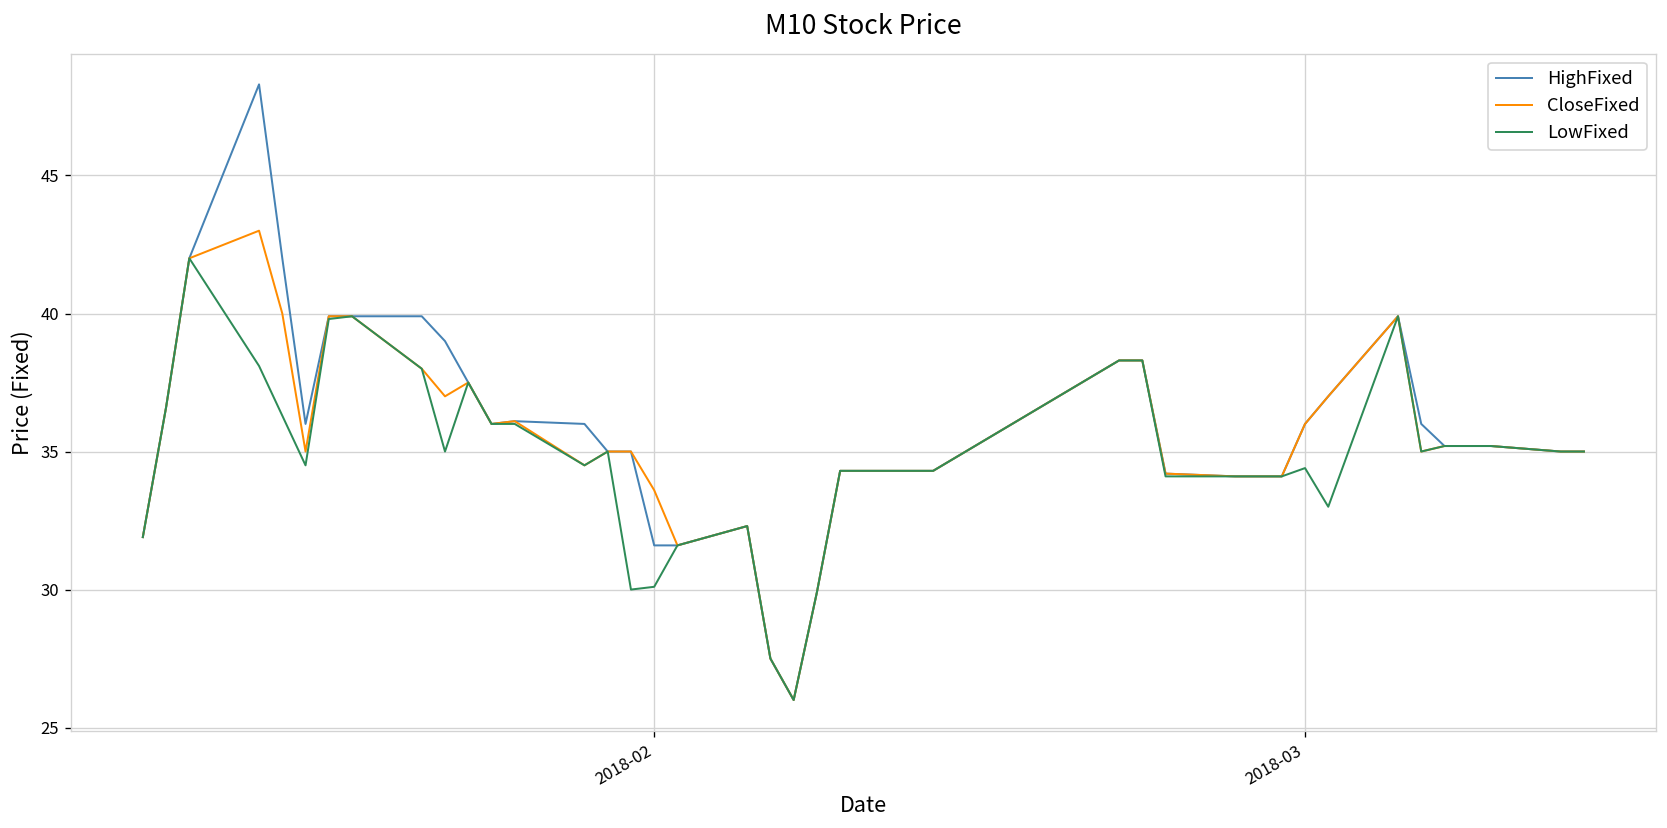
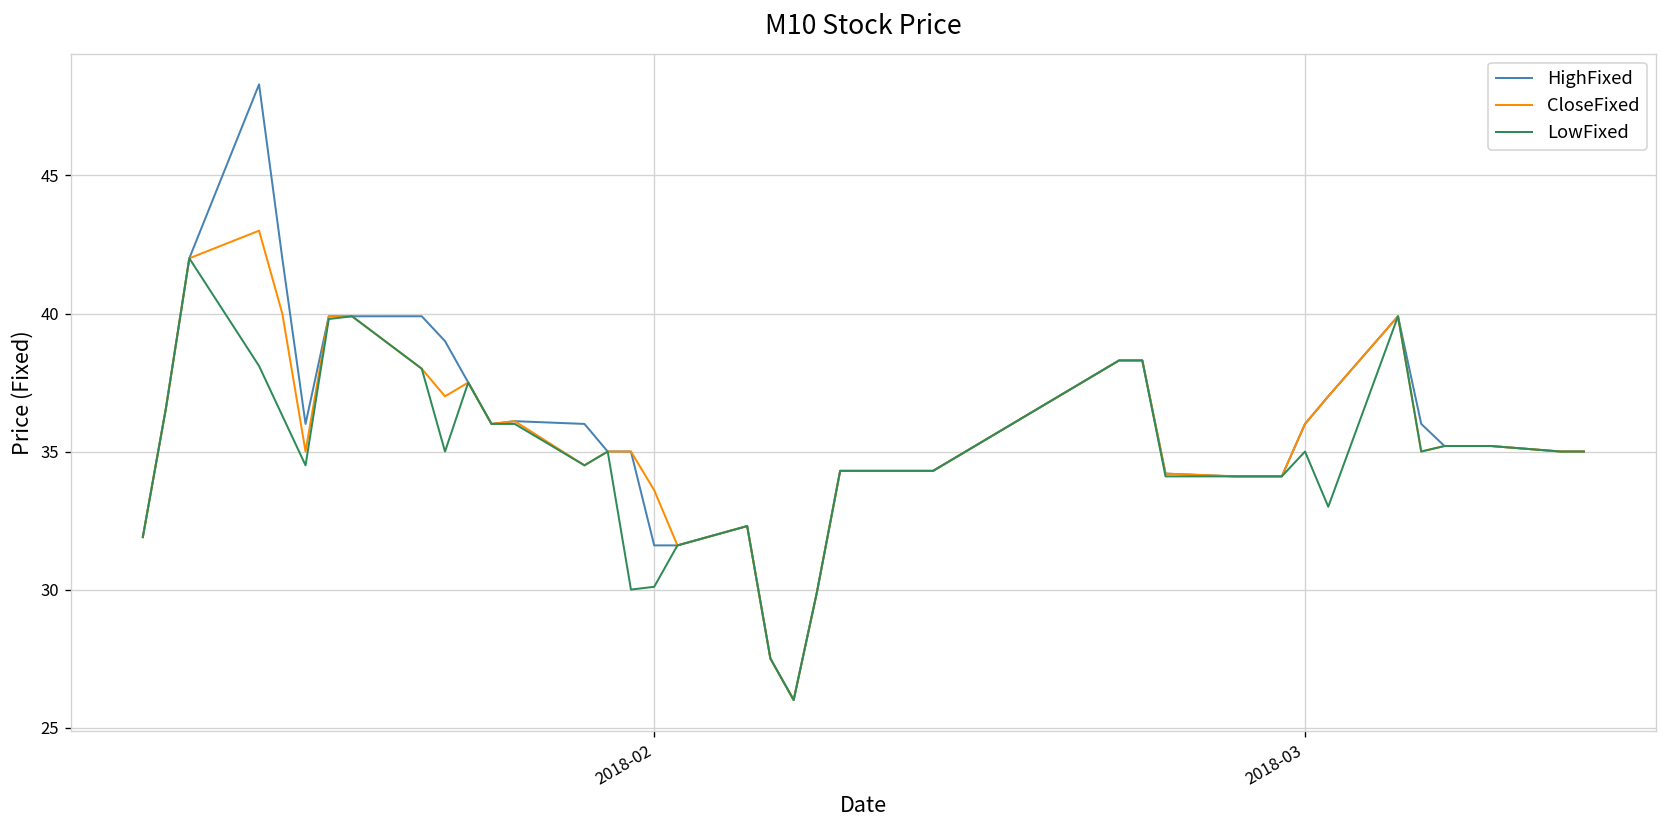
  {
    "HighFixed": {
      "2018-02": 31.6
    },
    "CloseFixed": {
      "2018-02": 33.6
    },
    "LowFixed": {
      "2018-02": 30.1,
-     "2018-03": 34.4
+     "2018-03": 35.0
    }
  }
